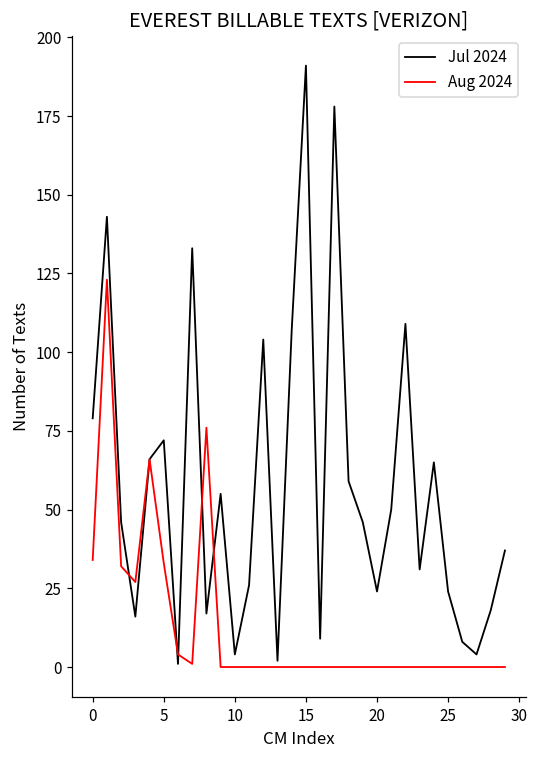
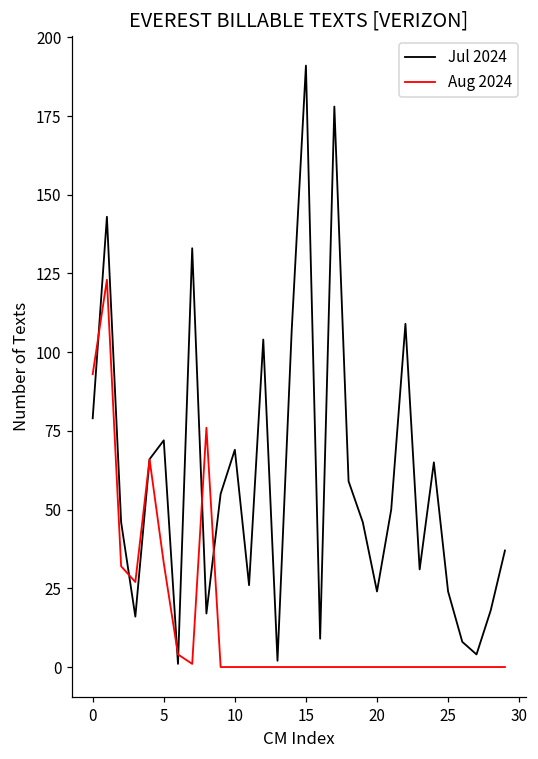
  {
    "Jul 2024": {
      "0": 79,
      "5": 72,
-     "10": 4,
+     "10": 69,
      "15": 191,
      "20": 24,
      "25": 24
    },
    "Aug 2024": {
-     "0": 34,
+     "0": 93,
      "5": 33,
      "10": 0,
      "15": 0,
      "20": 0,
      "25": 0
    }
  }
